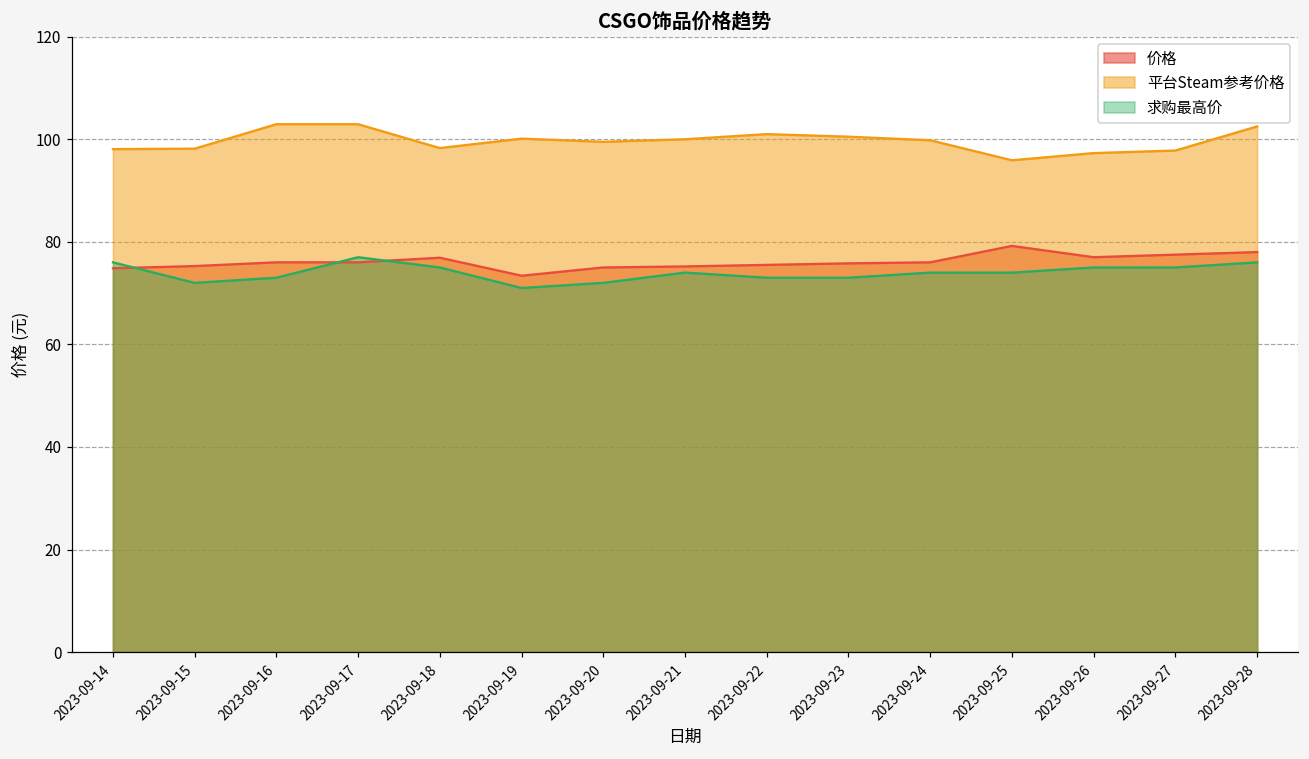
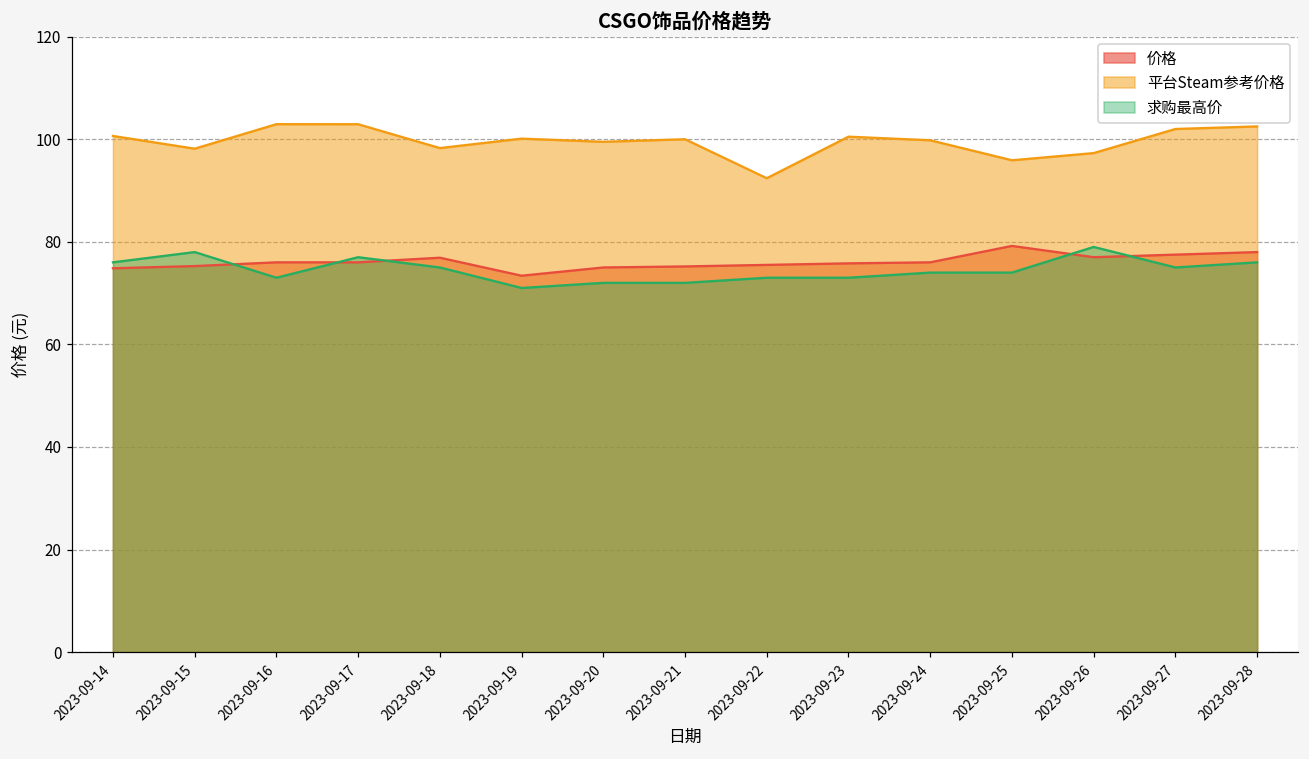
  {
    "价格": {
      "2023-09-14": 75,
      "2023-09-15": 75,
      "2023-09-16": 76,
      "2023-09-17": 76,
      "2023-09-18": 77,
      "2023-09-19": 73,
      "2023-09-20": 75,
      "2023-09-21": 75,
      "2023-09-22": 76,
      "2023-09-23": 76,
      "2023-09-24": 76,
      "2023-09-25": 79,
      "2023-09-26": 77,
      "2023-09-27": 78,
      "2023-09-28": 78
    },
    "平台Steam参考价格": {
-     "2023-09-14": 98,
+     "2023-09-14": 101,
      "2023-09-15": 98,
      "2023-09-16": 103,
      "2023-09-17": 103,
      "2023-09-18": 98,
      "2023-09-19": 100,
      "2023-09-20": 100,
      "2023-09-21": 100,
-     "2023-09-22": 101,
+     "2023-09-22": 92,
      "2023-09-23": 101,
      "2023-09-24": 100,
      "2023-09-25": 96,
      "2023-09-26": 97,
-     "2023-09-27": 98,
+     "2023-09-27": 102,
      "2023-09-28": 103
    },
    "求购最高价": {
      "2023-09-14": 76,
-     "2023-09-15": 72,
+     "2023-09-15": 78,
      "2023-09-16": 73,
      "2023-09-17": 77,
      "2023-09-18": 75,
      "2023-09-19": 71,
      "2023-09-20": 72,
-     "2023-09-21": 74,
+     "2023-09-21": 72,
      "2023-09-22": 73,
      "2023-09-23": 73,
      "2023-09-24": 74,
      "2023-09-25": 74,
-     "2023-09-26": 75,
+     "2023-09-26": 79,
      "2023-09-27": 75,
      "2023-09-28": 76
    }
  }
